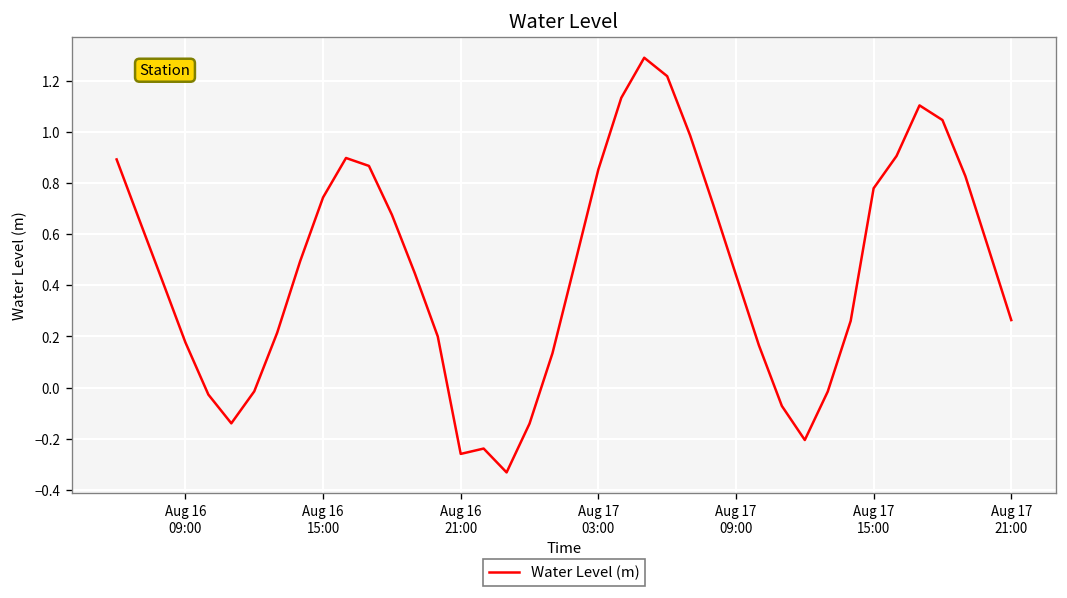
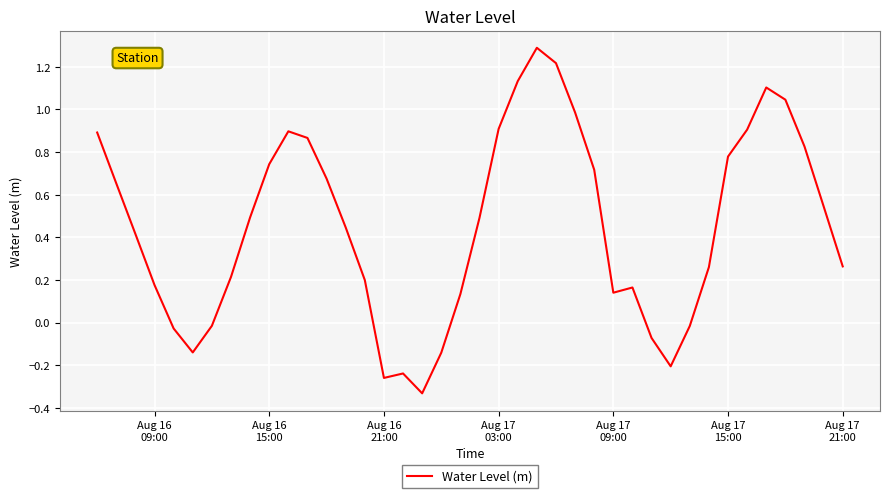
  {
    "Aug 16 09:00": 0.18,
    "Aug 16 15:00": 0.74,
    "Aug 16 21:00": -0.26,
-   "Aug 17 03:00": 0.85,
-   "Aug 17 09:00": 0.44,
+   "Aug 17 03:00": 0.91,
+   "Aug 17 09:00": 0.14,
    "Aug 17 15:00": 0.78,
    "Aug 17 21:00": 0.26
  }
